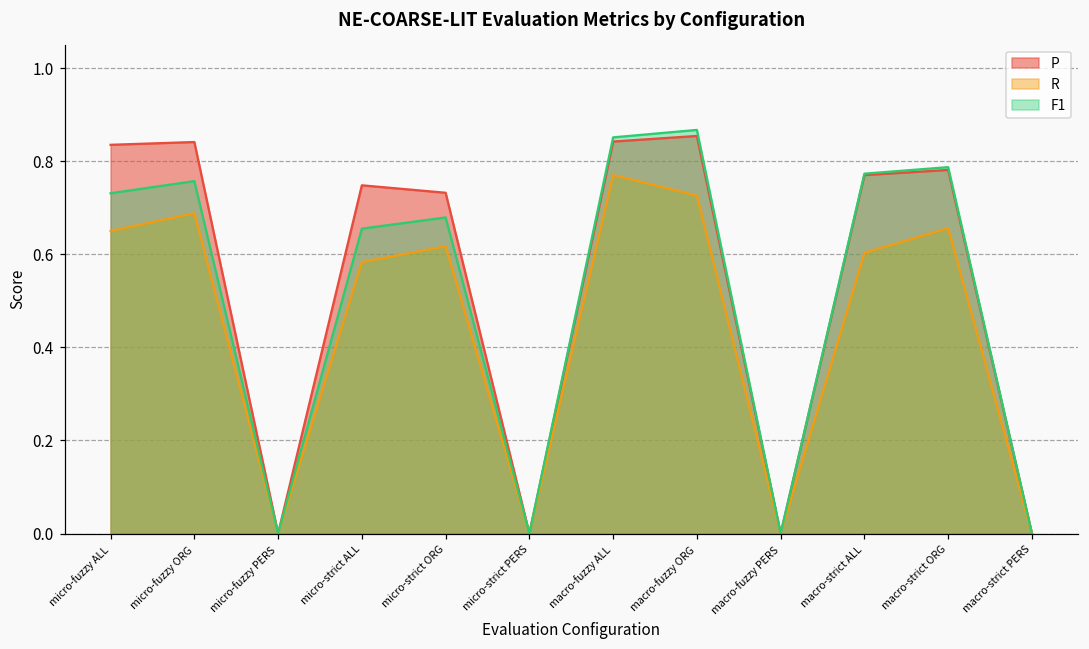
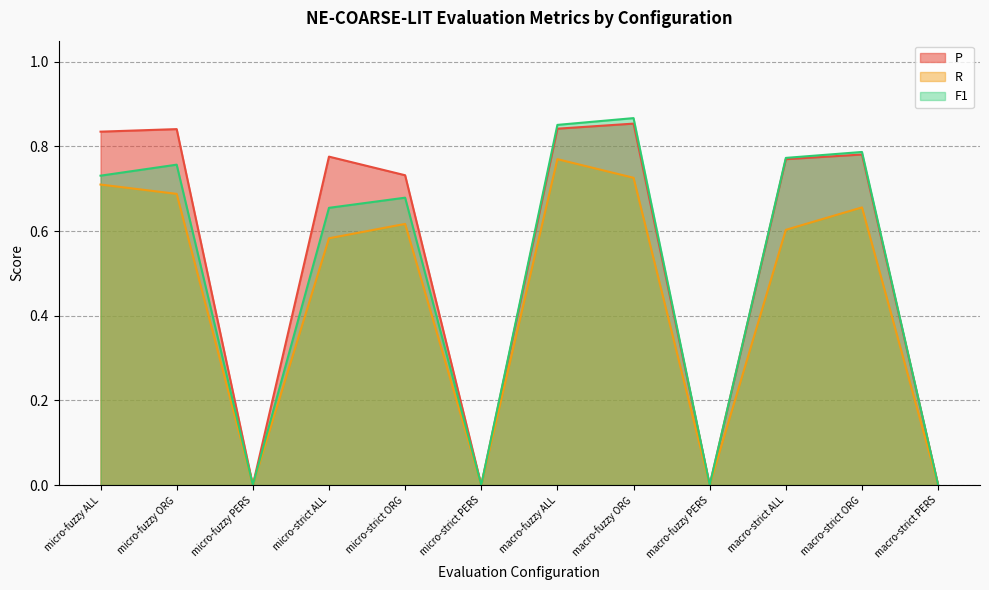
  {
    "P": {
      "micro-fuzzy ALL": 0.84,
      "micro-fuzzy ORG": 0.84,
-     "micro-strict ALL": 0.75,
+     "micro-strict ALL": 0.78,
      "micro-strict ORG": 0.73,
      "macro-fuzzy ALL": 0.84,
      "macro-fuzzy ORG": 0.85
    },
    "R": {
-     "micro-fuzzy ALL": 0.65,
+     "micro-fuzzy ALL": 0.71,
      "micro-fuzzy ORG": 0.69,
      "micro-strict ALL": 0.58,
      "micro-strict ORG": 0.62,
      "macro-fuzzy ALL": 0.77,
      "macro-fuzzy ORG": 0.73,
      "macro-strict ALL": 0.60,
      "macro-strict ORG": 0.66
    },
    "F1": {
      "micro-fuzzy ALL": 0.73,
      "micro-fuzzy ORG": 0.76,
      "micro-strict ALL": 0.66,
      "micro-strict ORG": 0.68,
      "macro-fuzzy ALL": 0.85,
      "macro-fuzzy ORG": 0.87
    }
  }
